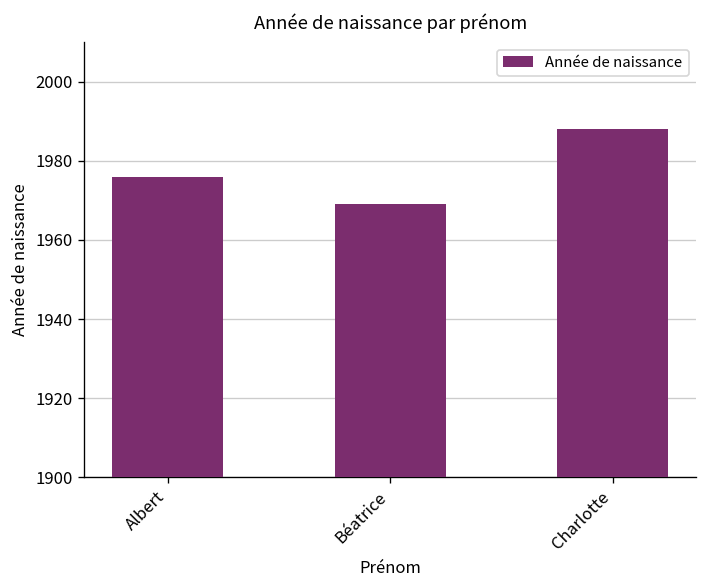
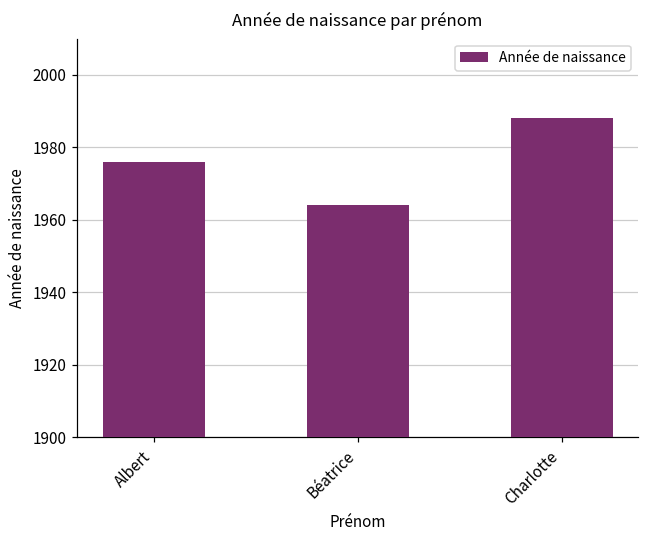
  {
    "Albert": 1976,
-   "Béatrice": 1969,
+   "Béatrice": 1964,
    "Charlotte": 1988
  }
